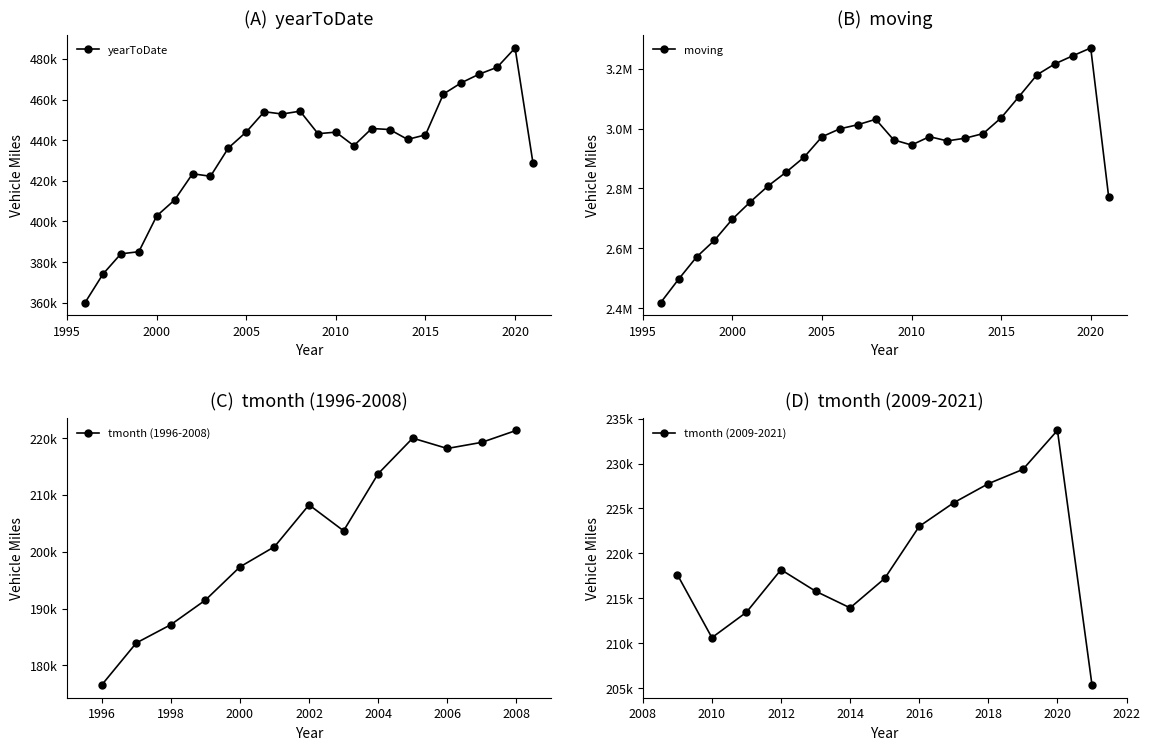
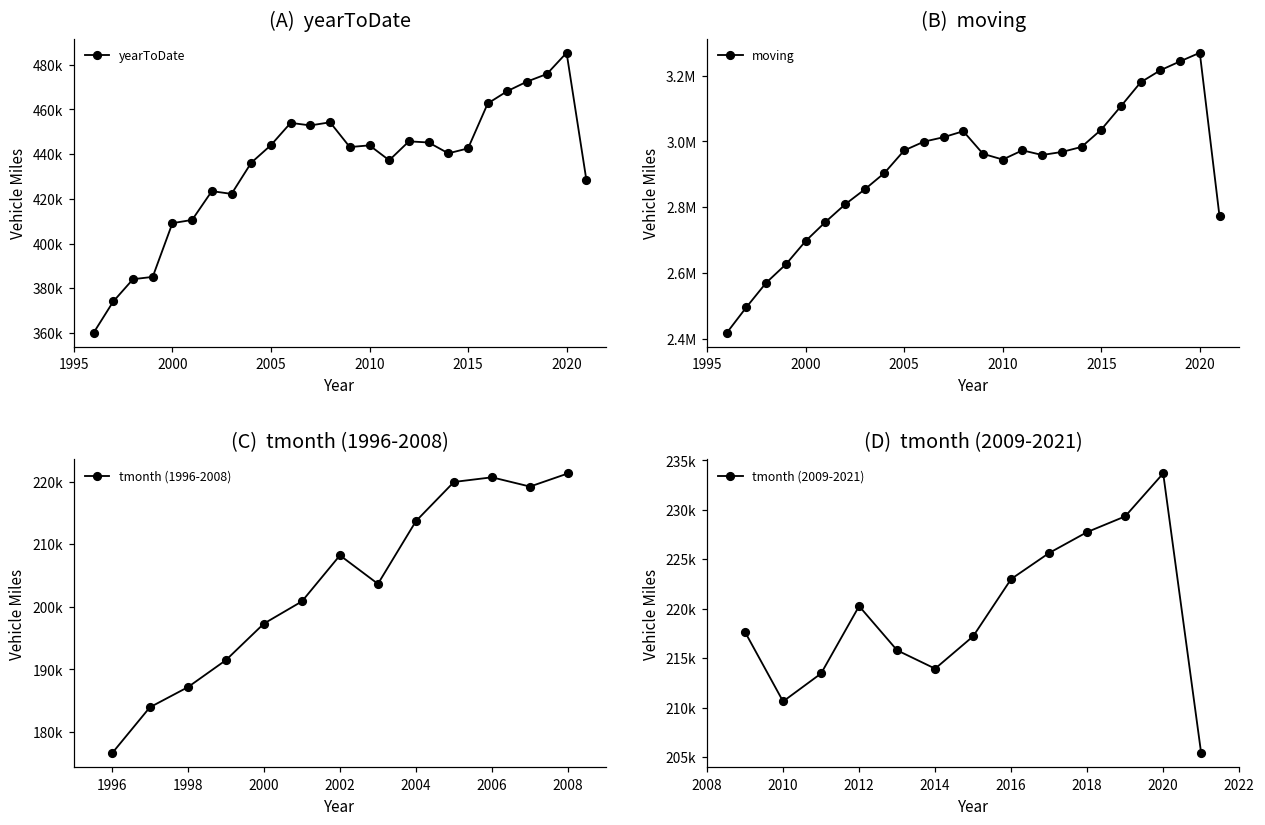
  {
    "(A) yearToDate": {
-     "2000": 403000,
+     "2000": 409000,
      "2005": 444000,
      "2010": 444000,
      "2015": 443000,
      "2020": 485000
    },
    "(B) moving": {
      "2000": 2700000,
      "2005": 2970000,
      "2010": 2950000,
      "2015": 3040000,
      "2020": 3270000
    },
    "(C) tmonth (1996-2008)": {
      "1996": 177000,
      "1998": 187000,
      "2000": 197000,
      "2002": 208000,
      "2004": 214000,
-     "2006": 218000,
+     "2006": 221000,
      "2008": 221000
    },
    "(D) tmonth (2009-2021)": {
      "2010": 211000,
-     "2012": 218000,
+     "2012": 220000,
      "2014": 214000,
      "2016": 223000,
      "2018": 228000,
      "2020": 234000
    }
  }
